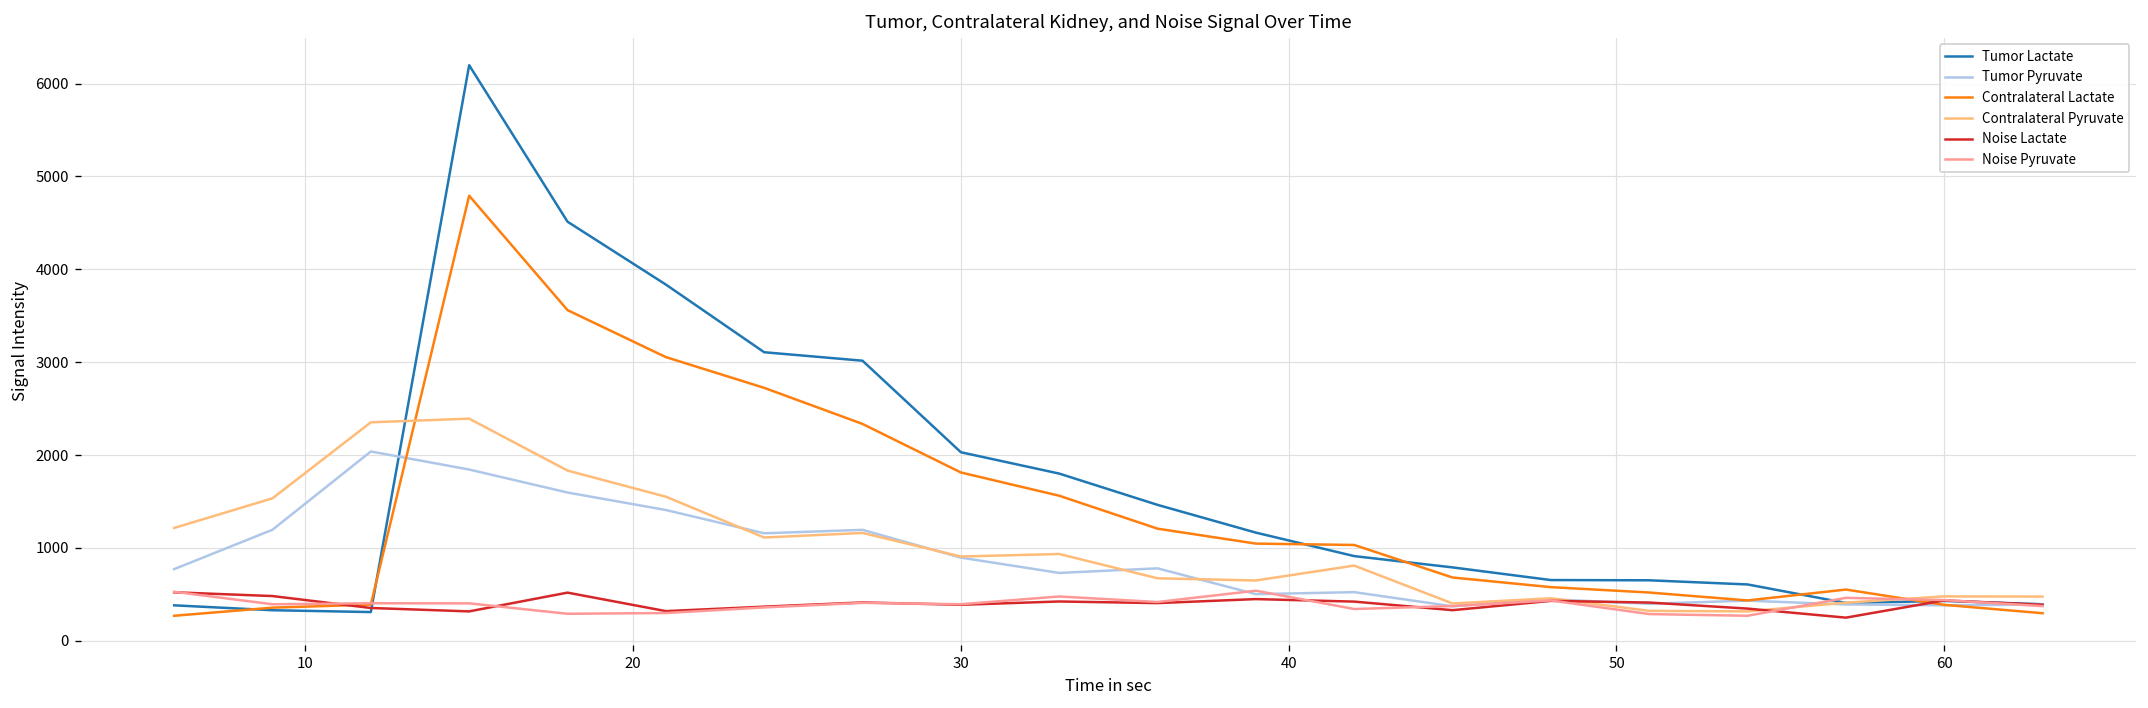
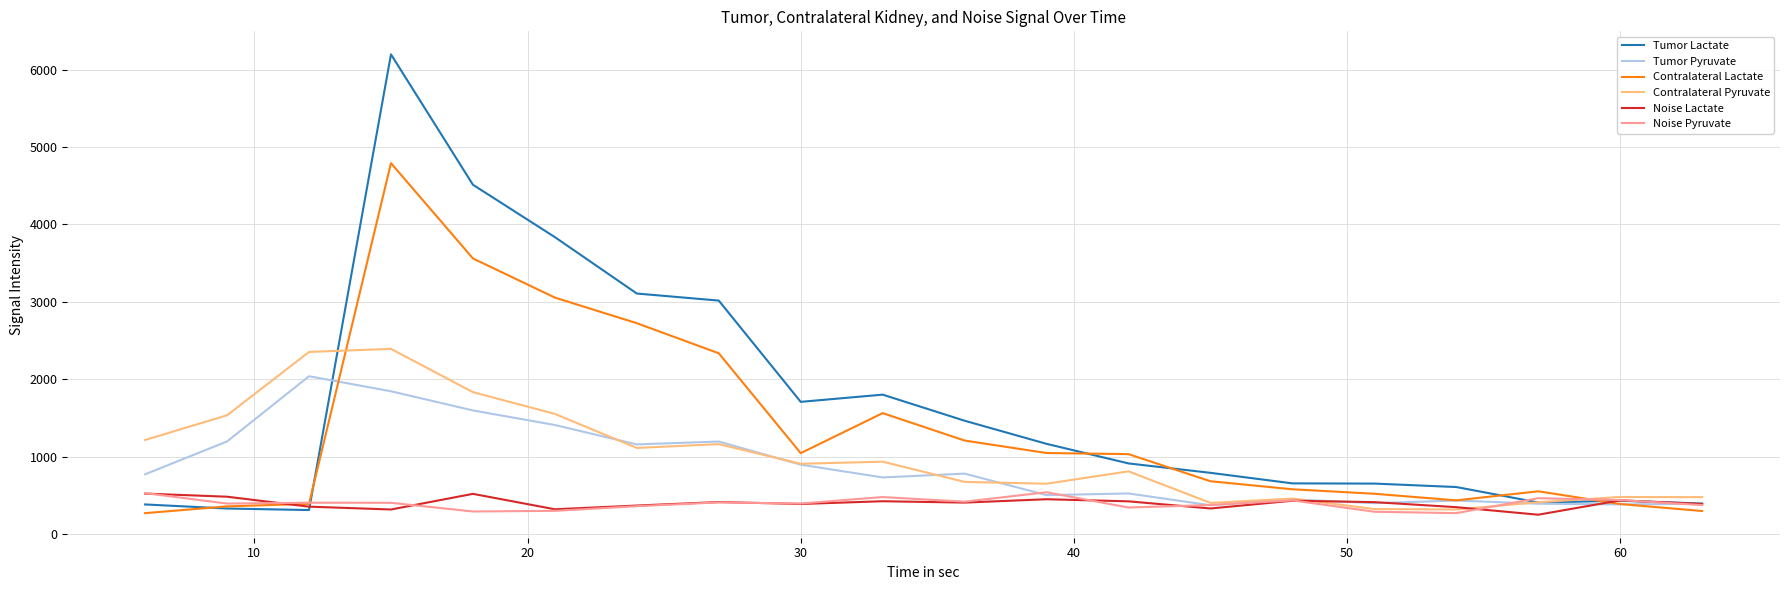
  {
    "Tumor Lactate": {
-     "30": 2000
+     "30": 1700
    },
    "Contralateral Lactate": {
-     "30": 1800
+     "30": 1000
    }
  }
